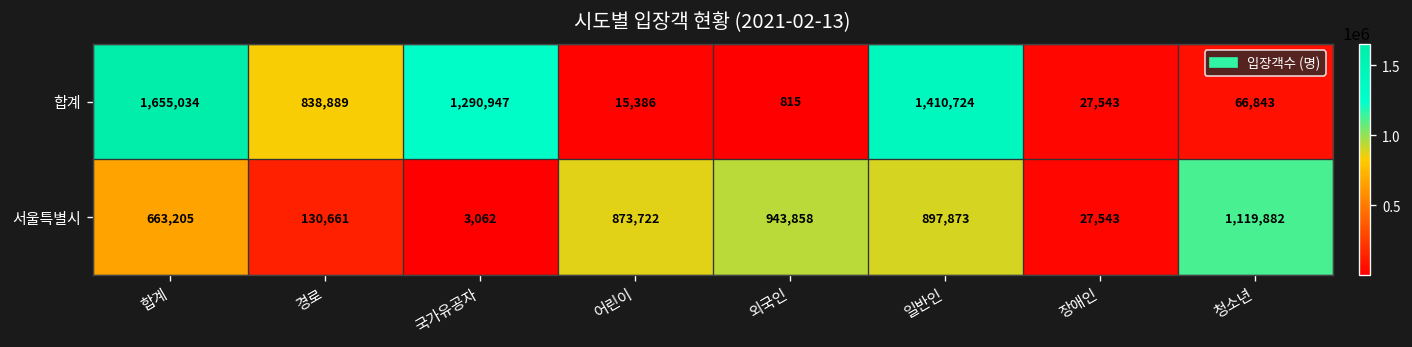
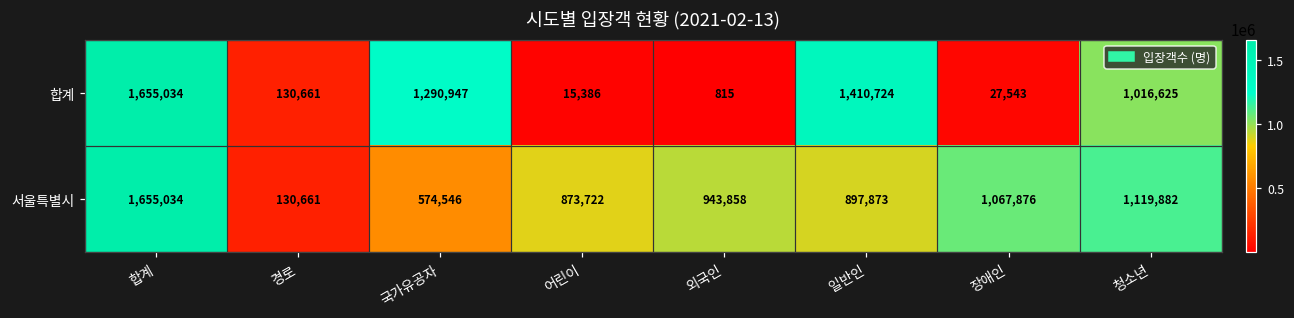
  {
    "합계": {
      "합계": "1,655,034",
-     "경로": "838,889",
+     "경로": "130,661",
      "국가유공자": "1,290,947",
      "어린이": "15,386",
      "외국인": "815",
      "일반인": "1,410,724",
      "장애인": "27,543",
-     "청소년": "66,843"
+     "청소년": "1,016,625"
    },
    "서울특별시": {
-     "합계": "663,205",
+     "합계": "1,655,034",
      "경로": "130,661",
-     "국가유공자": "3,062",
+     "국가유공자": "574,546",
      "어린이": "873,722",
      "외국인": "943,858",
      "일반인": "897,873",
-     "장애인": "27,543",
+     "장애인": "1,067,876",
      "청소년": "1,119,882"
    }
  }
